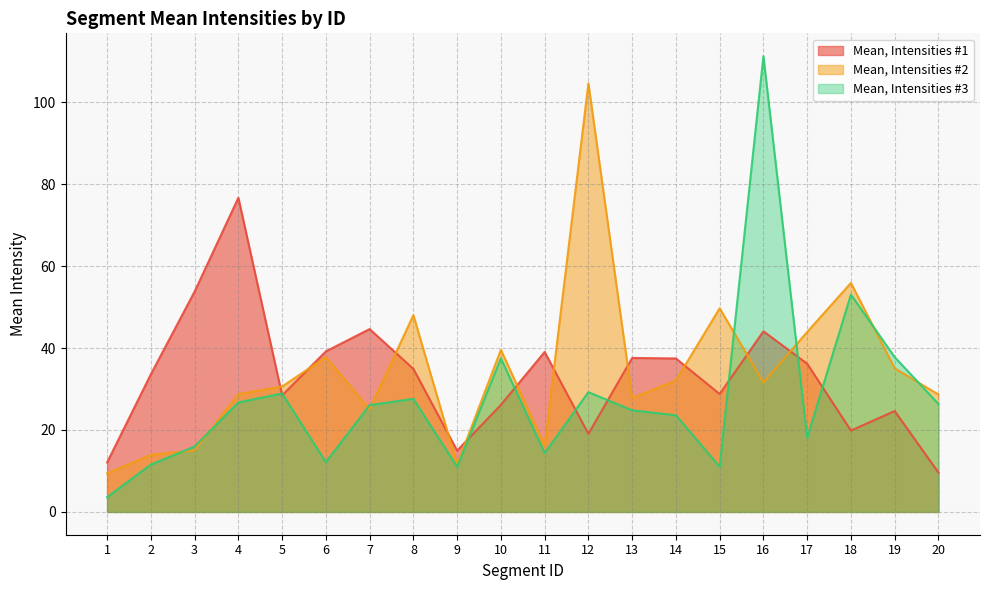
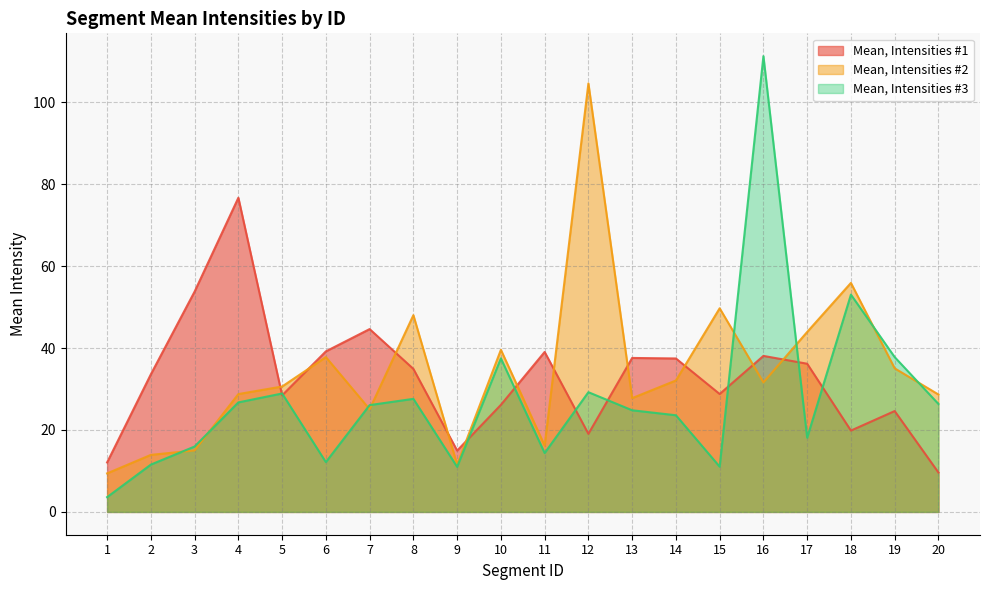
  {
    "Mean, Intensities #1": {
      "1": 12,
      "2": 34,
      "3": 54,
      "4": 77,
      "6": 39,
      "7": 45,
      "8": 35,
      "9": 15,
      "10": 26,
      "11": 39,
      "12": 19,
      "13": 38,
      "14": 37,
      "15": 29,
-     "16": 44,
+     "16": 38,
      "17": 36,
      "18": 20,
      "19": 25,
      "20": 10
    },
    "Mean, Intensities #2": {
      "1": 9,
      "2": 14,
      "3": 15,
      "4": 29,
      "5": 31,
      "6": 38,
      "7": 25,
      "8": 48,
      "10": 40,
      "11": 16,
      "12": 105,
      "13": 28,
      "14": 32,
      "15": 50,
      "16": 32,
      "17": 44,
      "18": 56,
      "19": 35,
      "20": 29
    },
    "Mean, Intensities #3": {
      "1": 4,
      "2": 12,
      "3": 16,
      "4": 27,
      "6": 12,
      "7": 26,
      "8": 28,
      "10": 37,
      "11": 14,
      "12": 29,
      "13": 25,
      "14": 24,
      "15": 11,
      "16": 111,
      "17": 18,
      "18": 53,
      "19": 38,
      "20": 26
    }
  }
